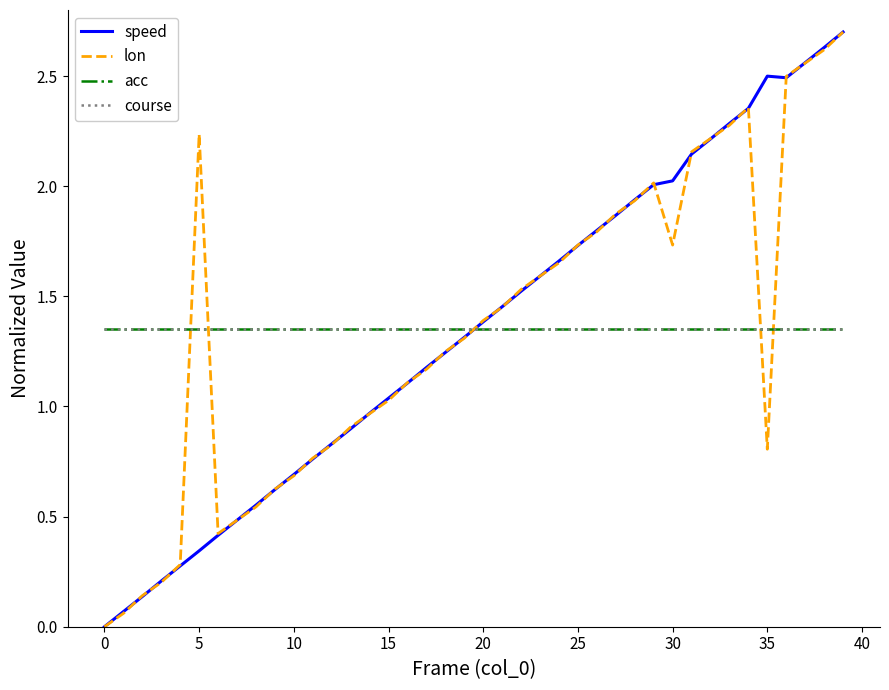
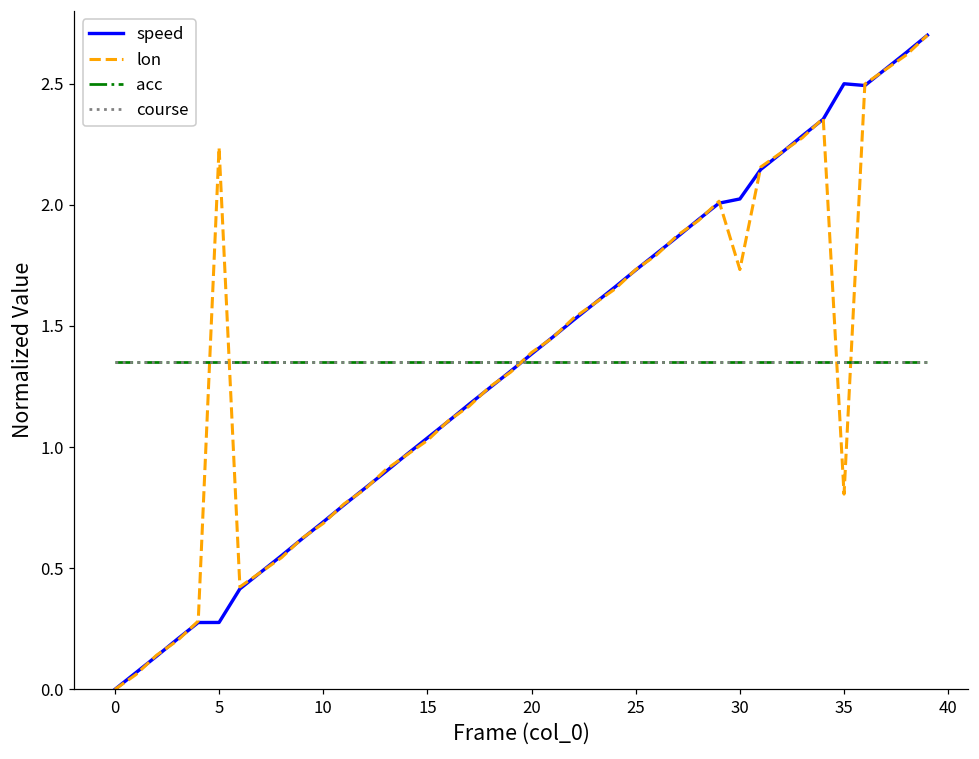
  {
    "speed": {
-     "5": 0.34,
+     "5": 0.28,
      "30": 2.02,
      "35": 2.50
    },
    "lon": {
      "5": 2.24,
      "30": 1.73,
      "35": 0.81
    },
    "course": {
      "0": 1.35,
      "5": 1.35,
      "10": 1.35,
      "15": 1.35,
      "20": 1.35,
      "25": 1.35,
      "30": 1.35,
      "35": 1.35
    }
  }
